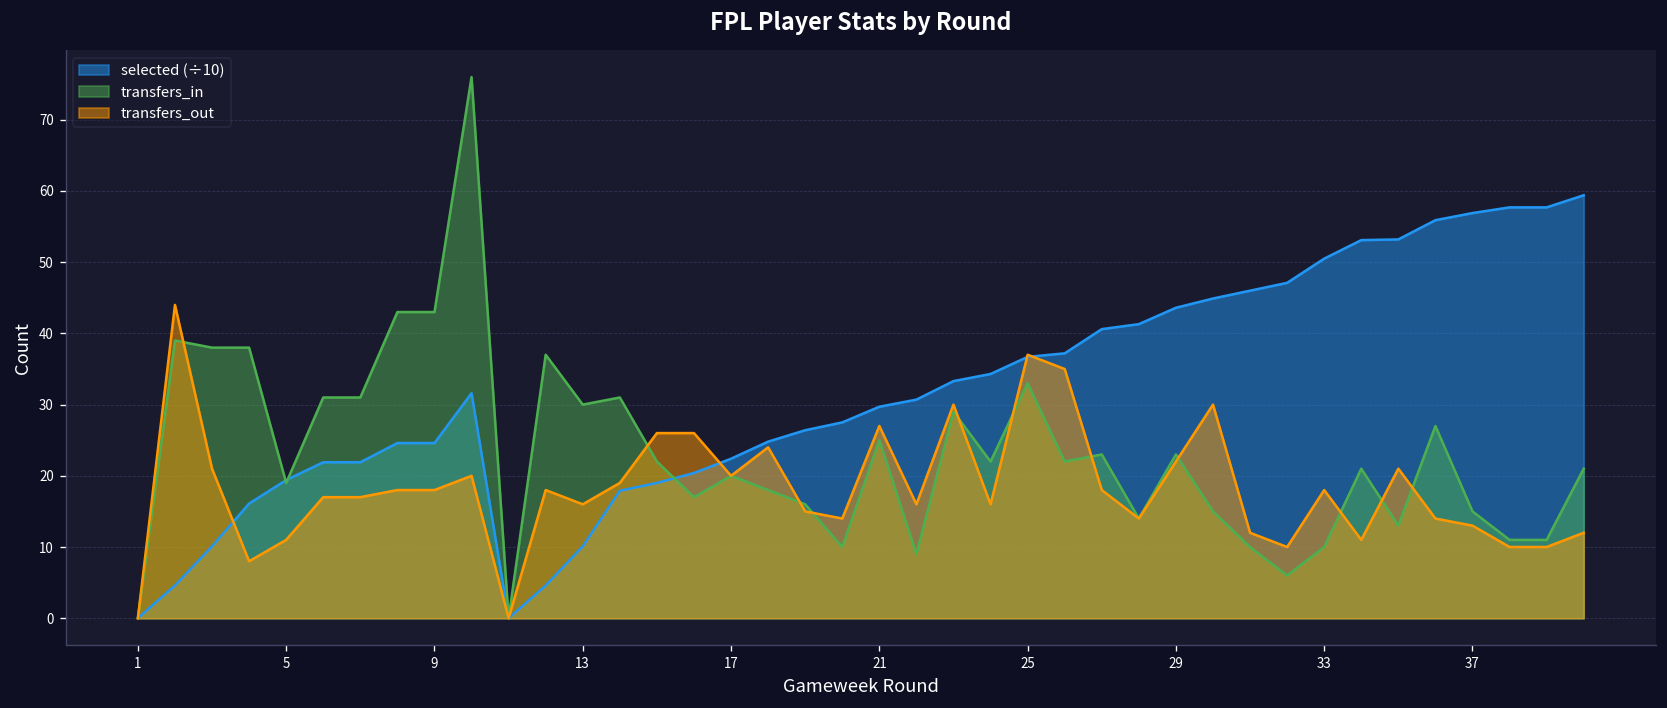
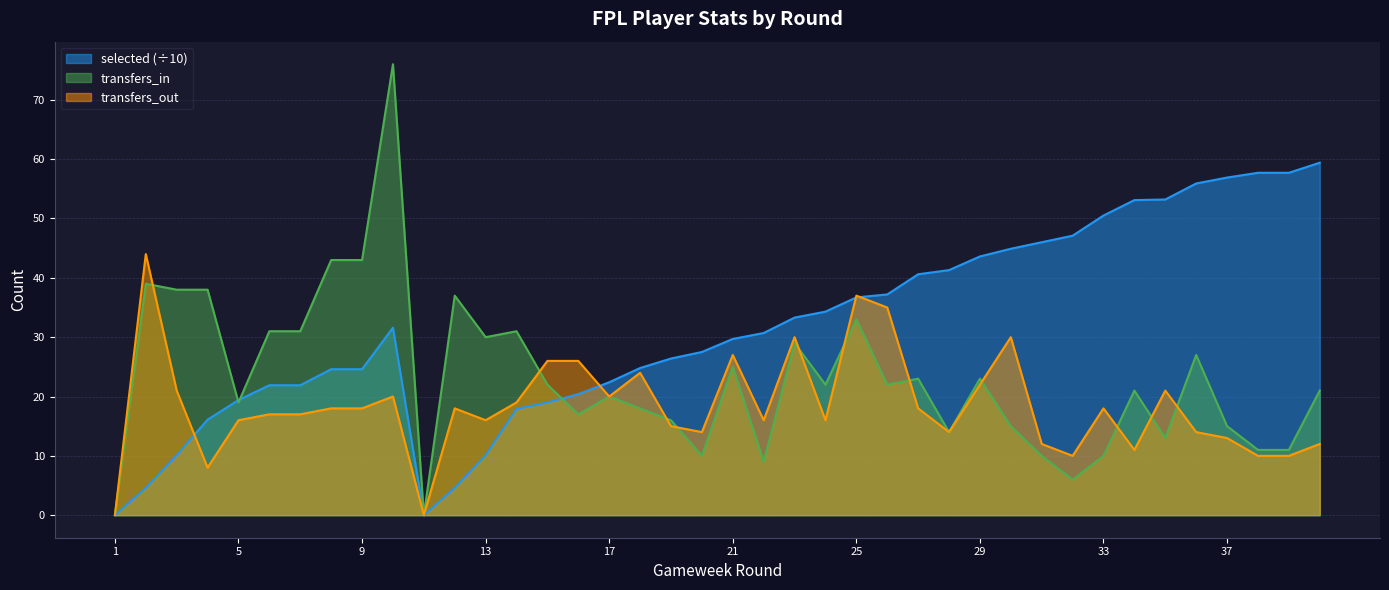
  {
    "transfers_out": {
-     "5": 11
+     "5": 16
    }
  }
